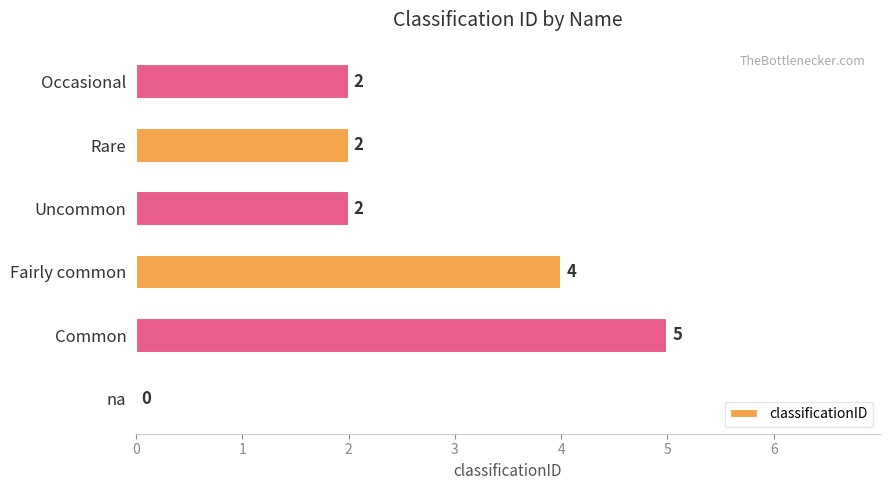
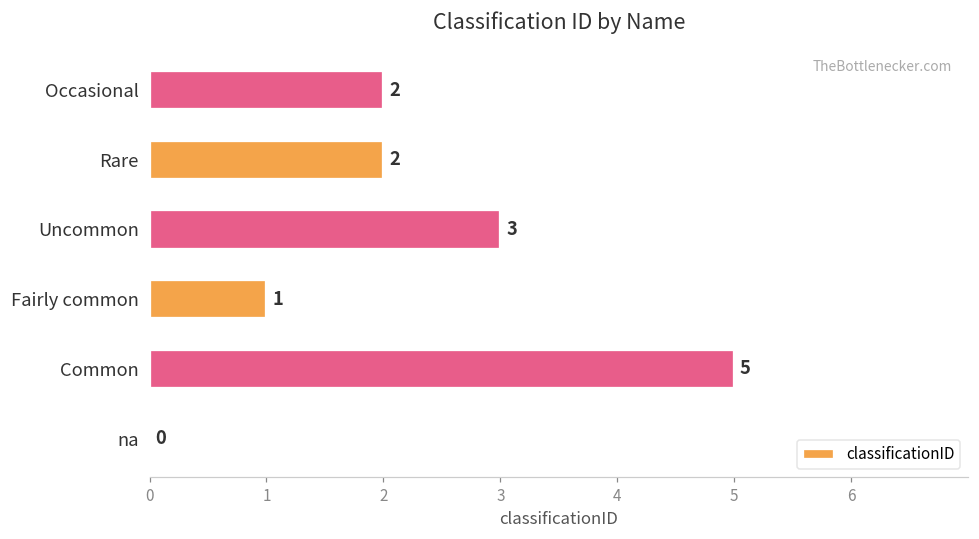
  {
    "Occasional": 2,
    "Rare": 2,
-   "Uncommon": 2,
-   "Fairly common": 4,
+   "Uncommon": 3,
+   "Fairly common": 1,
    "Common": 5,
    "na": 0
  }
